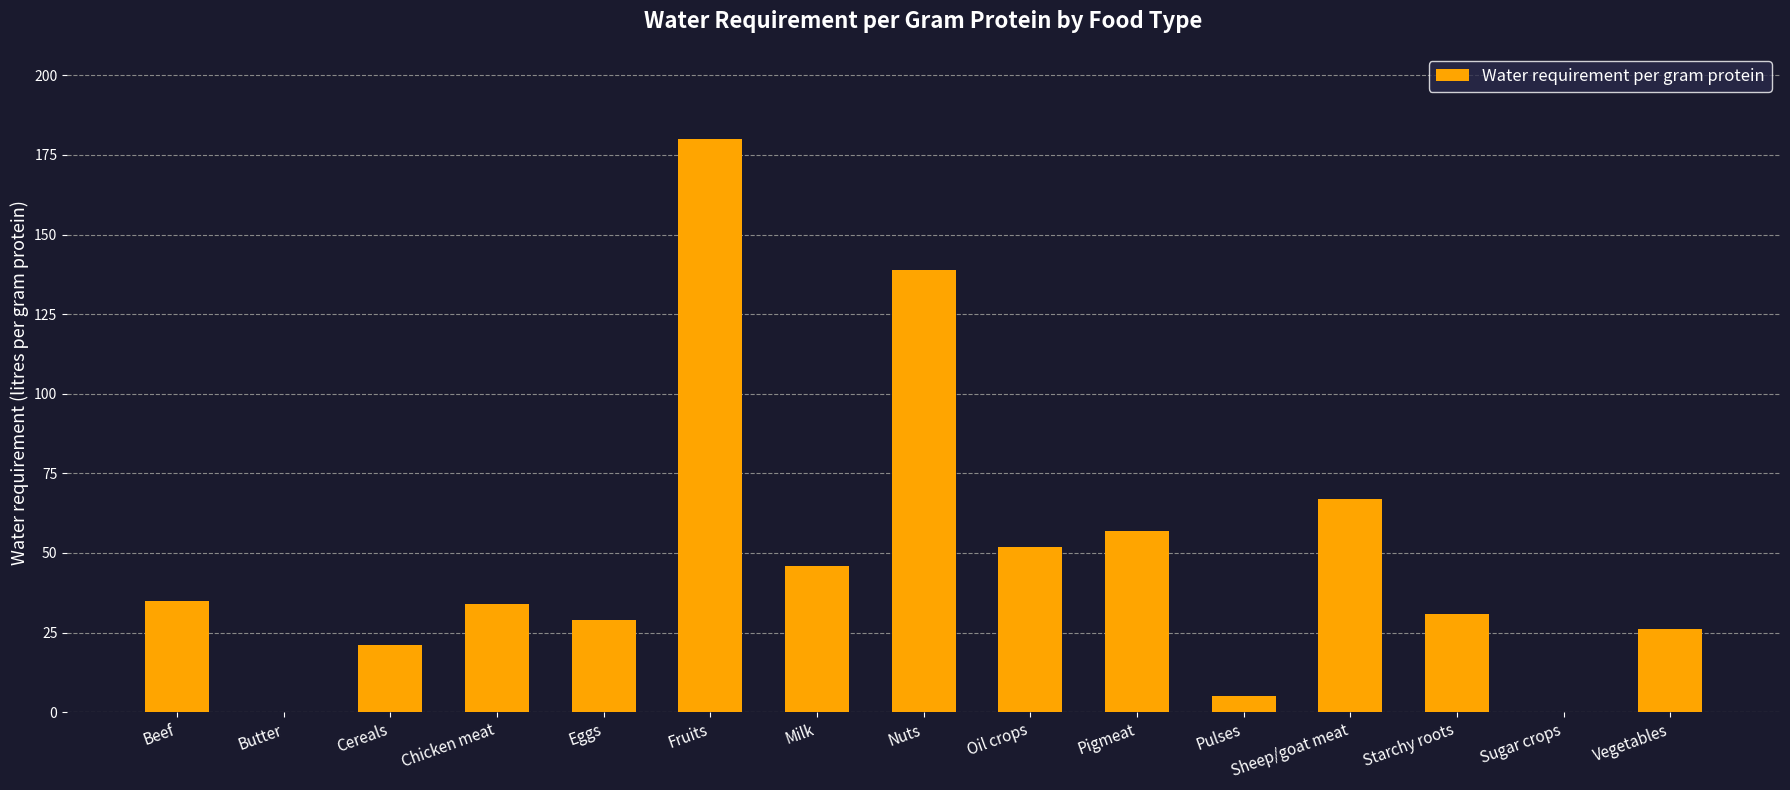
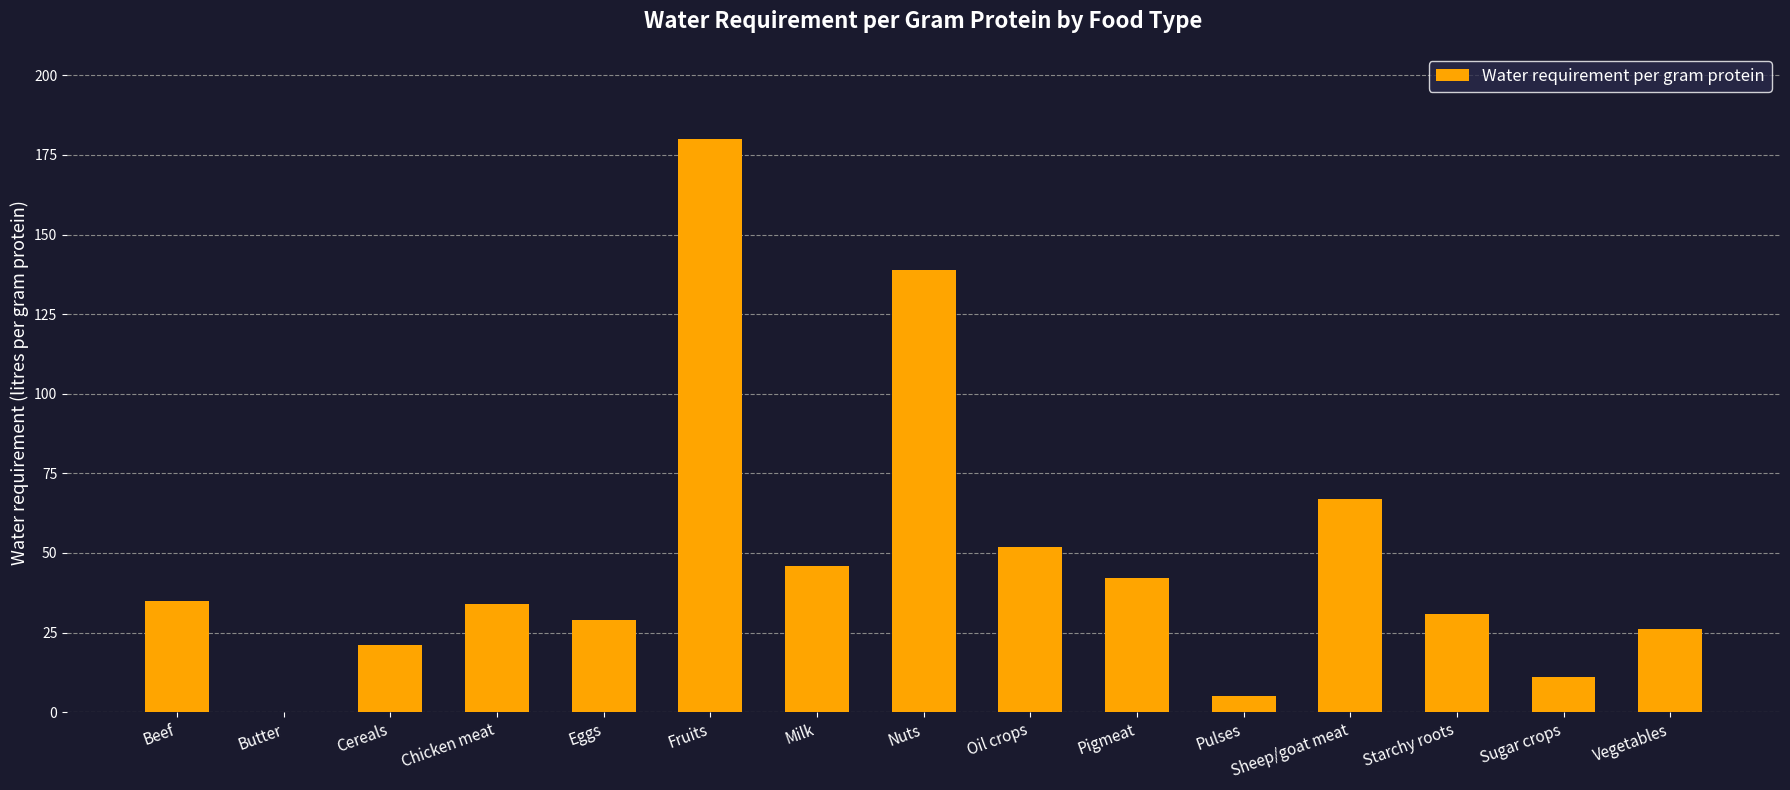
  {
    "Beef": 35,
    "Butter": 0,
    "Cereals": 21,
    "Chicken meat": 34,
    "Eggs": 29,
    "Fruits": 180,
    "Milk": 46,
    "Nuts": 139,
    "Oil crops": 52,
-   "Pigmeat": 57,
+   "Pigmeat": 42,
    "Pulses": 5,
    "Sheep/goat meat": 67,
    "Starchy roots": 31,
-   "Sugar crops": 0,
+   "Sugar crops": 11,
    "Vegetables": 26
  }
